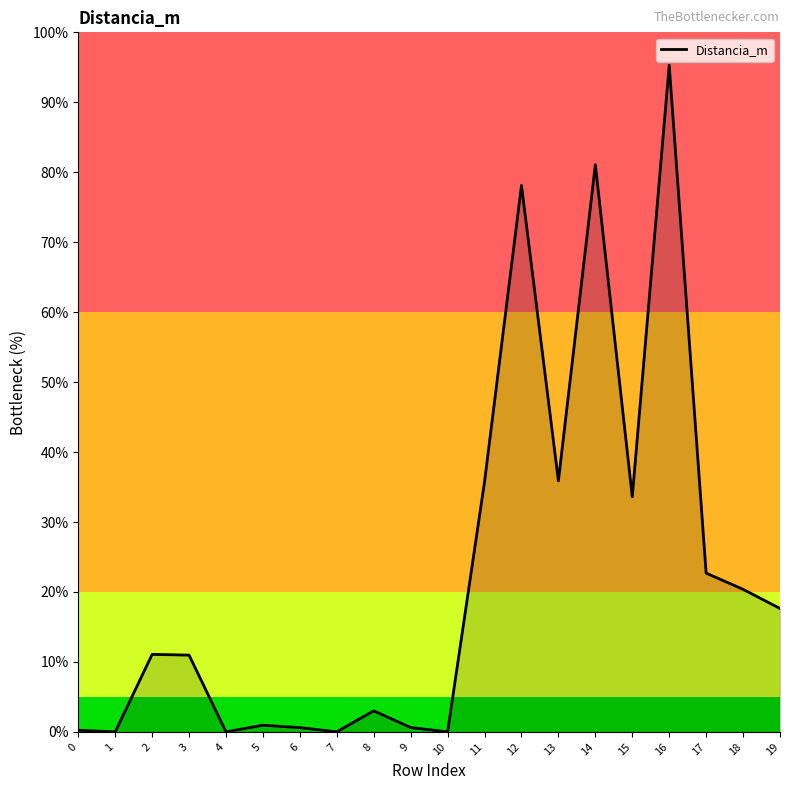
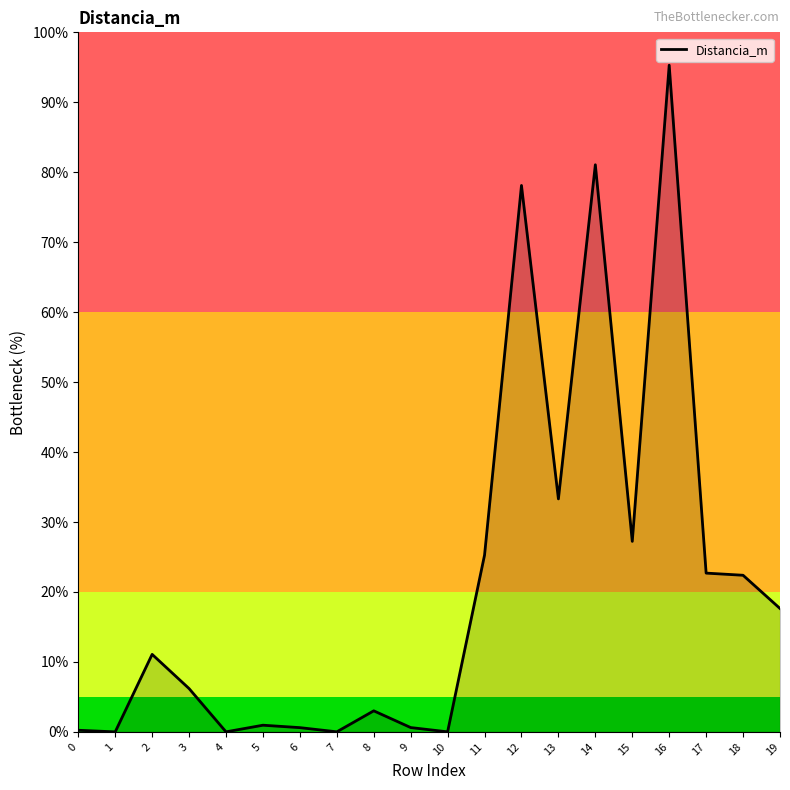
  {
    "2": "11%",
-   "3": "11%",
-   "11": "36%",
+   "3": "6%",
+   "11": "25%",
    "12": "78%",
-   "13": "36%",
+   "13": "33%",
    "14": "81%",
-   "15": "34%",
+   "15": "27%",
    "16": "95%",
    "17": "23%",
-   "18": "20%",
+   "18": "22%",
    "19": "18%"
  }
